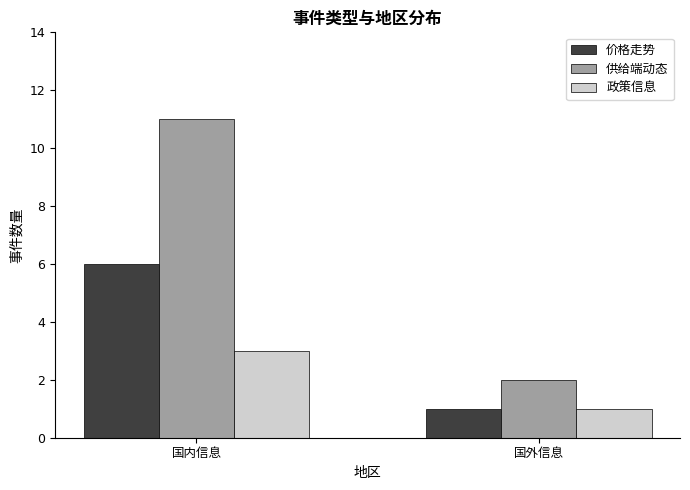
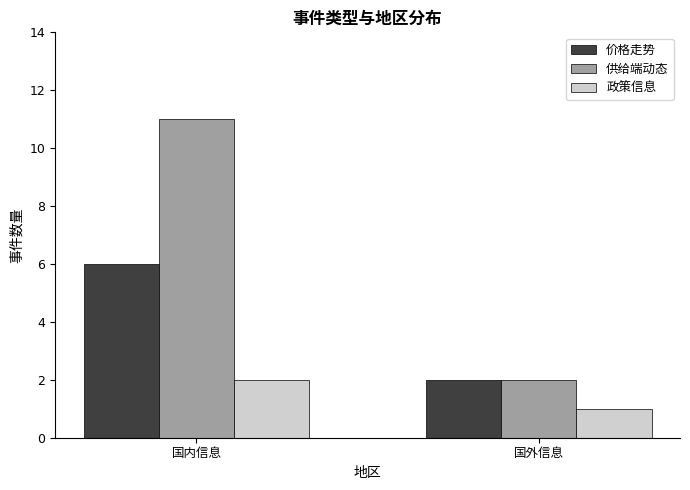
  {
    "价格走势": {
      "国内信息": 6,
-     "国外信息": 1
+     "国外信息": 2
    },
    "供给端动态": {
      "国内信息": 11,
      "国外信息": 2
    },
    "政策信息": {
-     "国内信息": 3,
+     "国内信息": 2,
      "国外信息": 1
    }
  }
